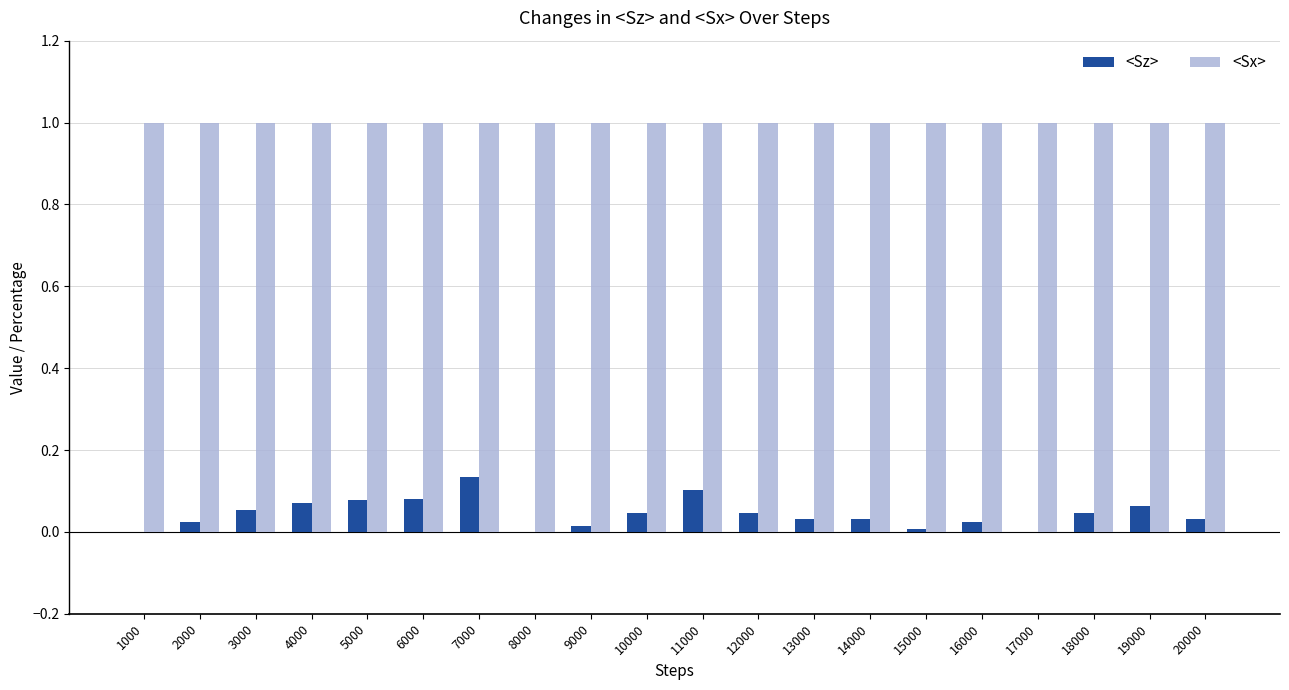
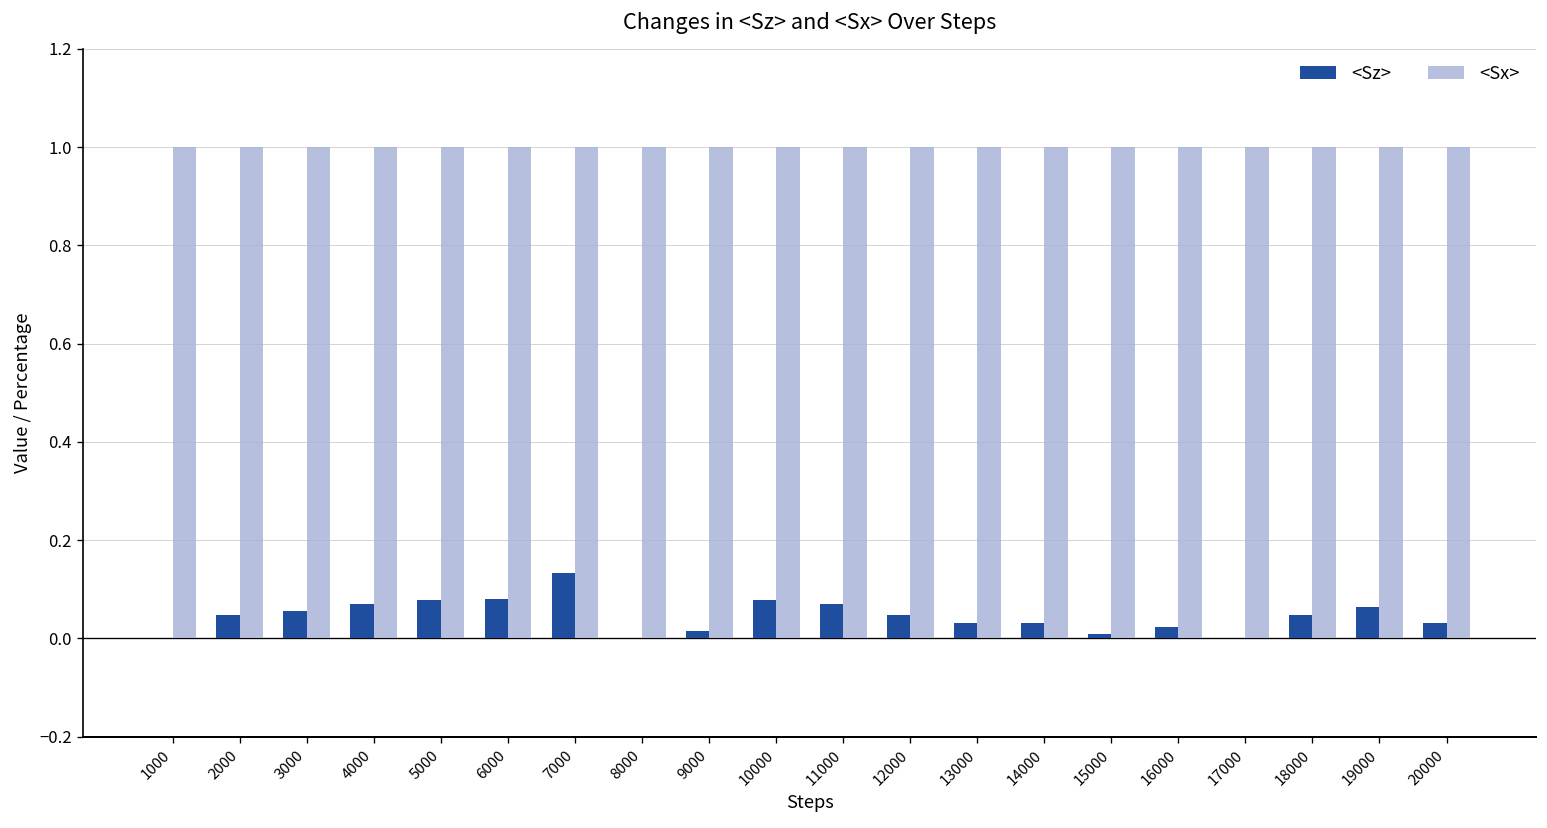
  {
    "<Sz>": {
      "1000": 0.00,
-     "2000": 0.02,
+     "2000": 0.05,
      "3000": 0.05,
      "4000": 0.07,
      "5000": 0.08,
      "6000": 0.08,
      "7000": 0.13,
      "8000": 0.00,
      "9000": 0.02,
-     "10000": 0.05,
-     "11000": 0.10,
+     "10000": 0.08,
+     "11000": 0.07,
      "12000": 0.05,
      "13000": 0.03,
      "14000": 0.03,
      "15000": 0.01,
      "16000": 0.02,
      "17000": 0.00,
      "18000": 0.05,
      "19000": 0.06,
      "20000": 0.03
    },
    "<Sx>": {
      "1000": 1.00,
      "2000": 1.00,
      "3000": 1.00,
      "4000": 1.00,
      "5000": 1.00,
      "6000": 1.00,
      "7000": 1.00,
      "8000": 1.00,
      "9000": 1.00,
      "10000": 1.00,
      "11000": 1.00,
      "12000": 1.00,
      "13000": 1.00,
      "14000": 1.00,
      "15000": 1.00,
      "16000": 1.00,
      "17000": 1.00,
      "18000": 1.00,
      "19000": 1.00,
      "20000": 1.00
    }
  }
